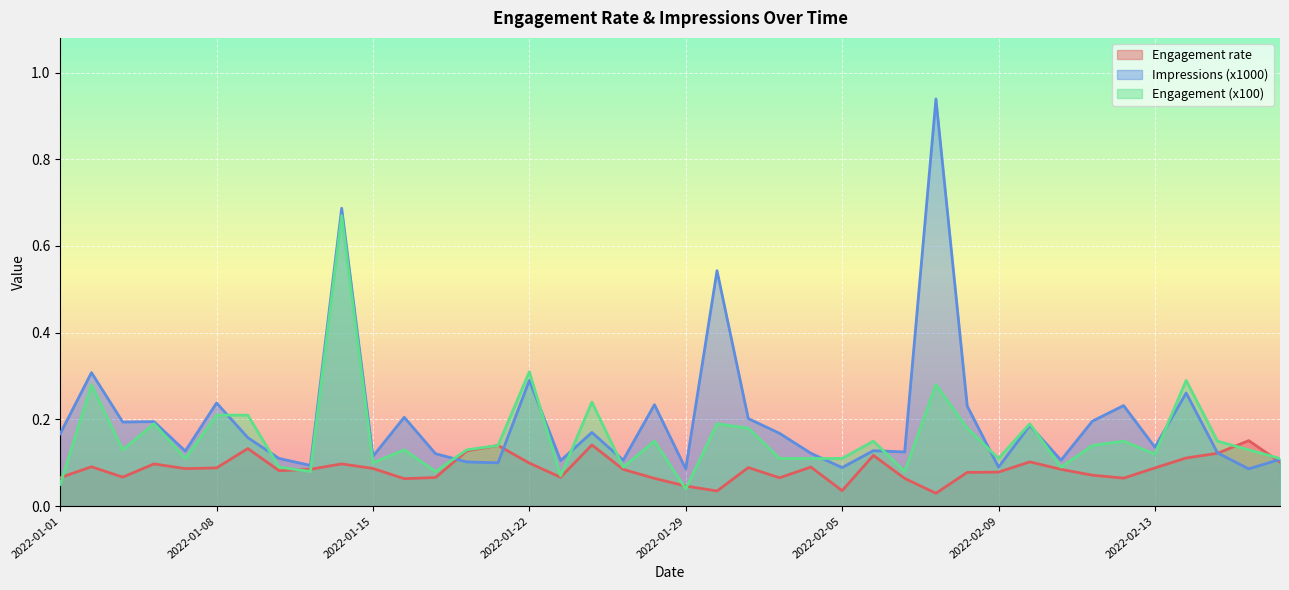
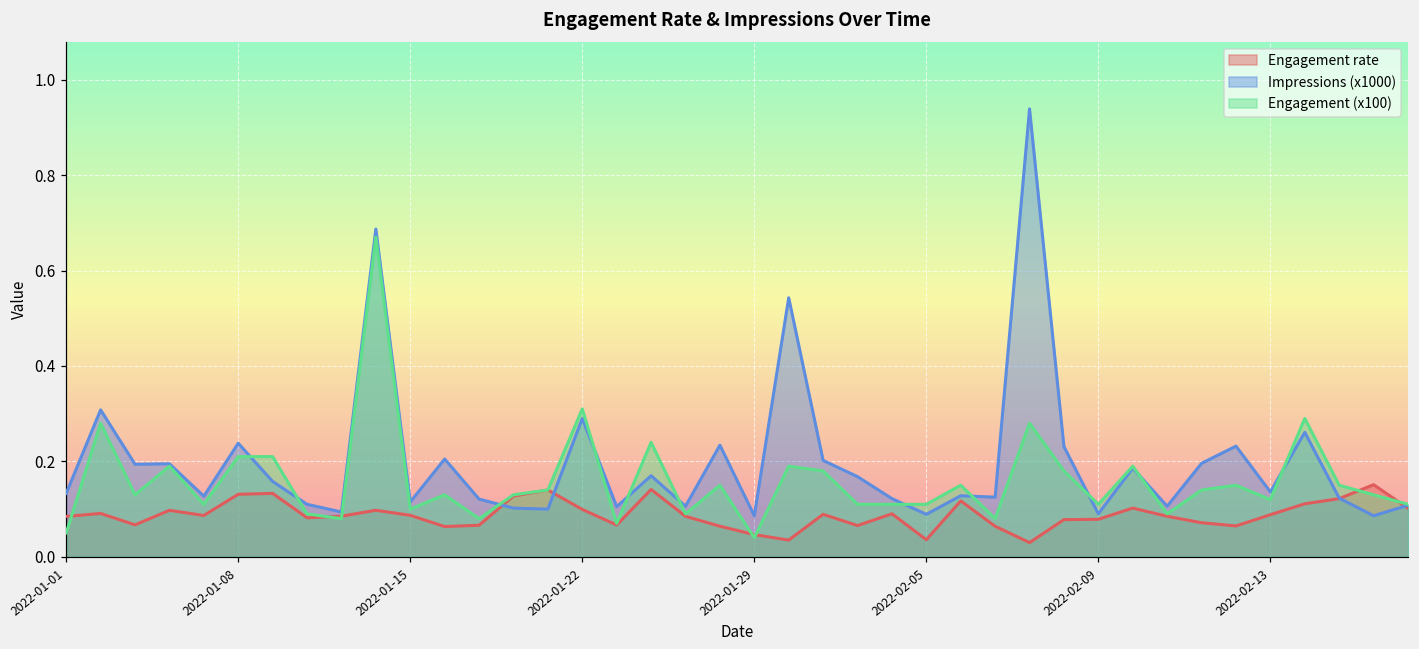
  {
    "Engagement rate": {
-     "2022-01-01": 0.07,
-     "2022-01-08": 0.09,
+     "2022-01-01": 0.08,
+     "2022-01-08": 0.13,
      "2022-01-22": 0.10,
      "2022-02-05": 0.04,
      "2022-02-09": 0.08
    },
    "Impressions (x1000)": {
-     "2022-01-01": 0.17,
+     "2022-01-01": 0.13,
      "2022-01-08": 0.24,
      "2022-01-22": 0.29,
      "2022-02-05": 0.09,
      "2022-02-09": 0.09
    },
    "Engagement (x100)": {
      "2022-01-01": 0.05,
      "2022-01-08": 0.21,
      "2022-01-22": 0.31,
      "2022-02-05": 0.11,
      "2022-02-09": 0.11
    }
  }
